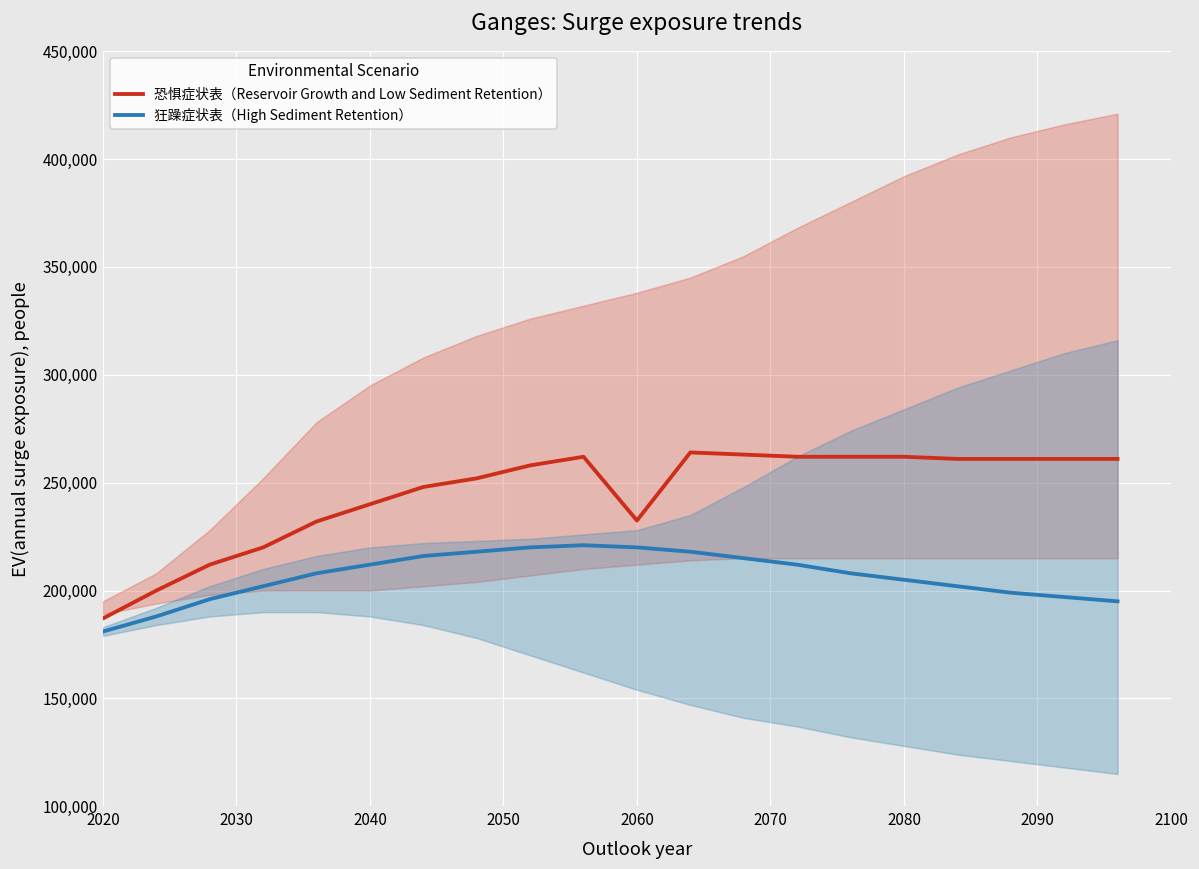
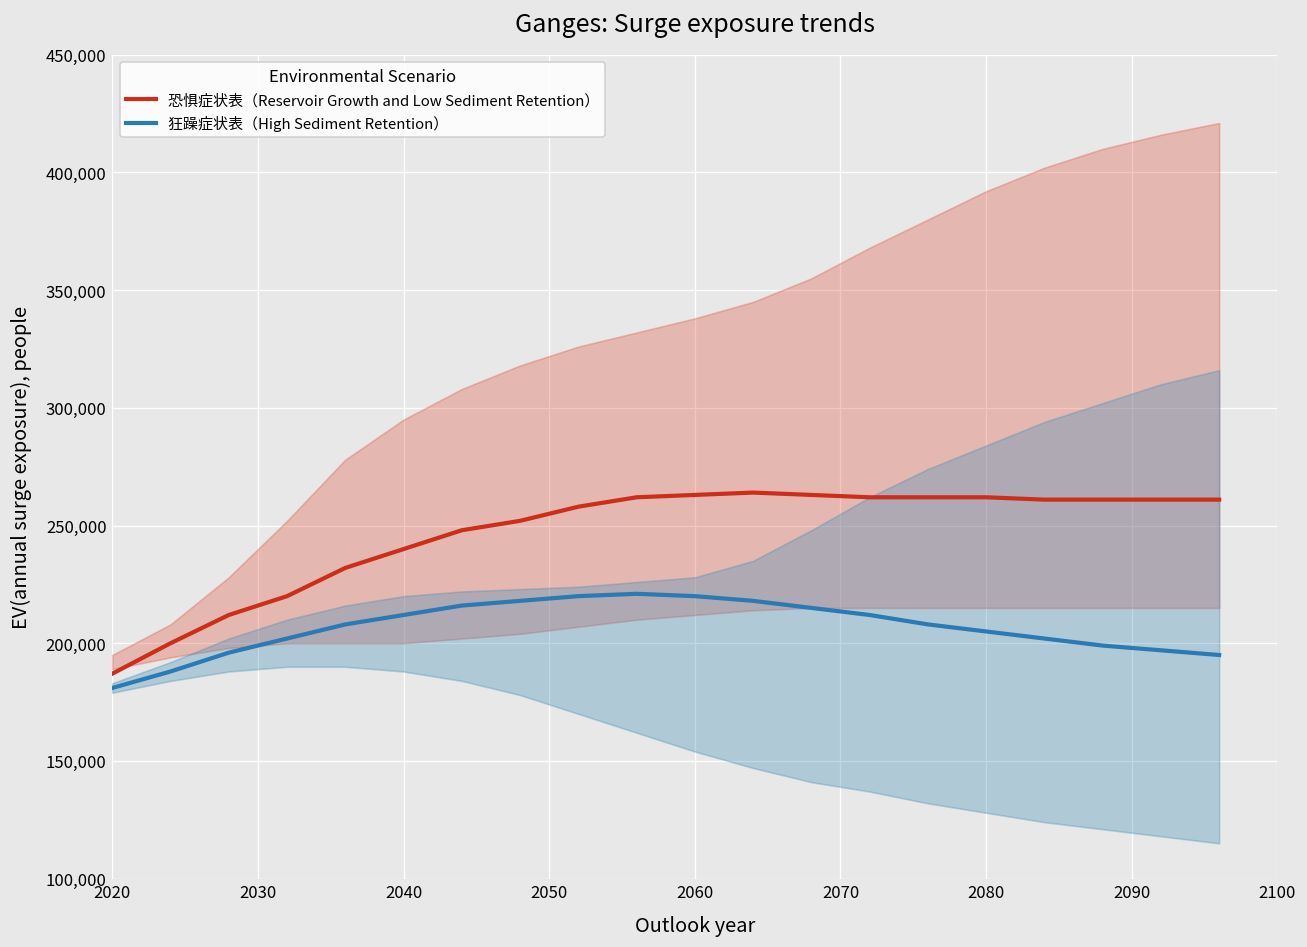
  {
    "恐惧症状表（Reservoir Growth and Low Sediment Retention）": {
      "2020": "187,000",
      "2040": "240,000",
-     "2060": "232,000",
+     "2060": "263,000",
      "2080": "262,000"
    }
  }
